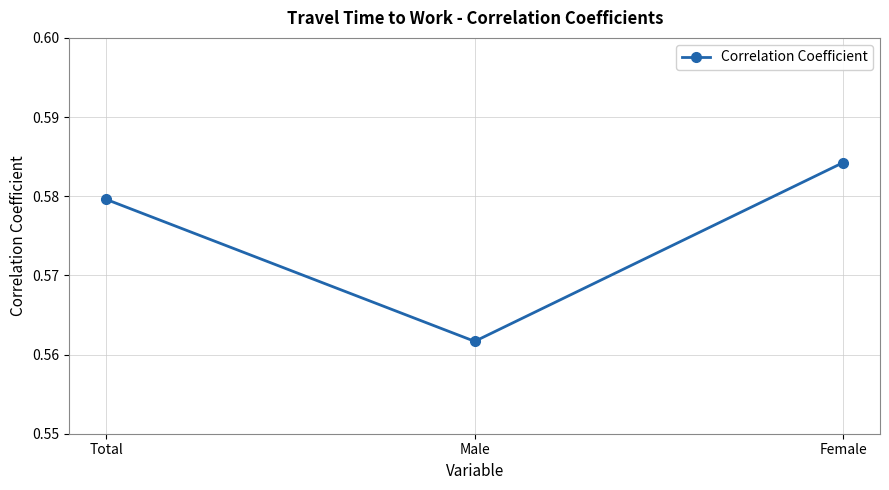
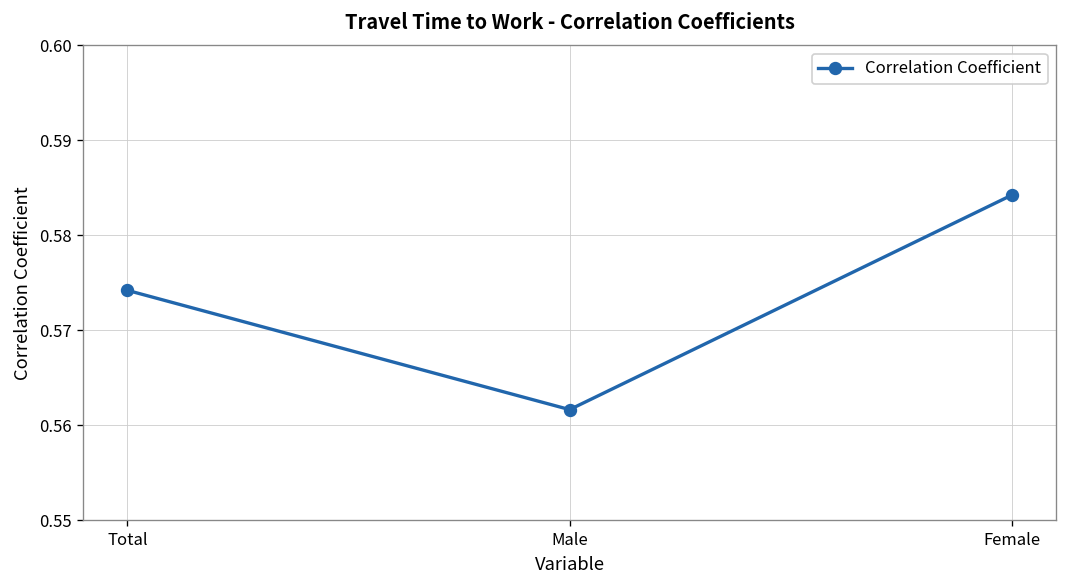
  {
-   "Total": 0.580,
+   "Total": 0.574,
    "Male": 0.562,
    "Female": 0.584
  }
